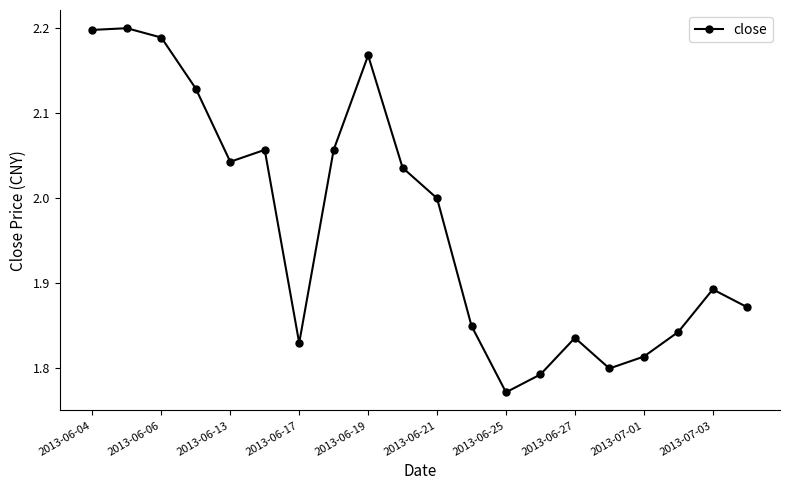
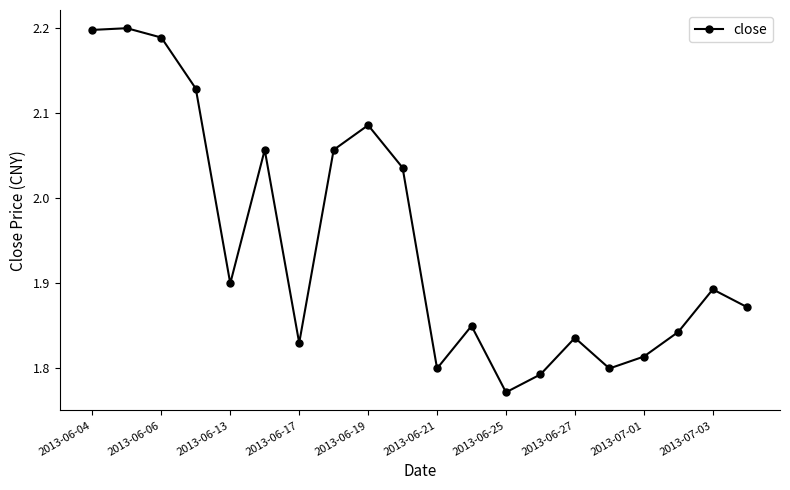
  {
    "2013-06-04": 2.20,
    "2013-06-06": 2.19,
-   "2013-06-13": 2.04,
+   "2013-06-13": 1.90,
    "2013-06-17": 1.83,
-   "2013-06-19": 2.17,
-   "2013-06-21": 2.0,
+   "2013-06-19": 2.09,
+   "2013-06-21": 1.8,
    "2013-06-25": 1.77,
    "2013-06-27": 1.84,
    "2013-07-01": 1.81,
    "2013-07-03": 1.89
  }
